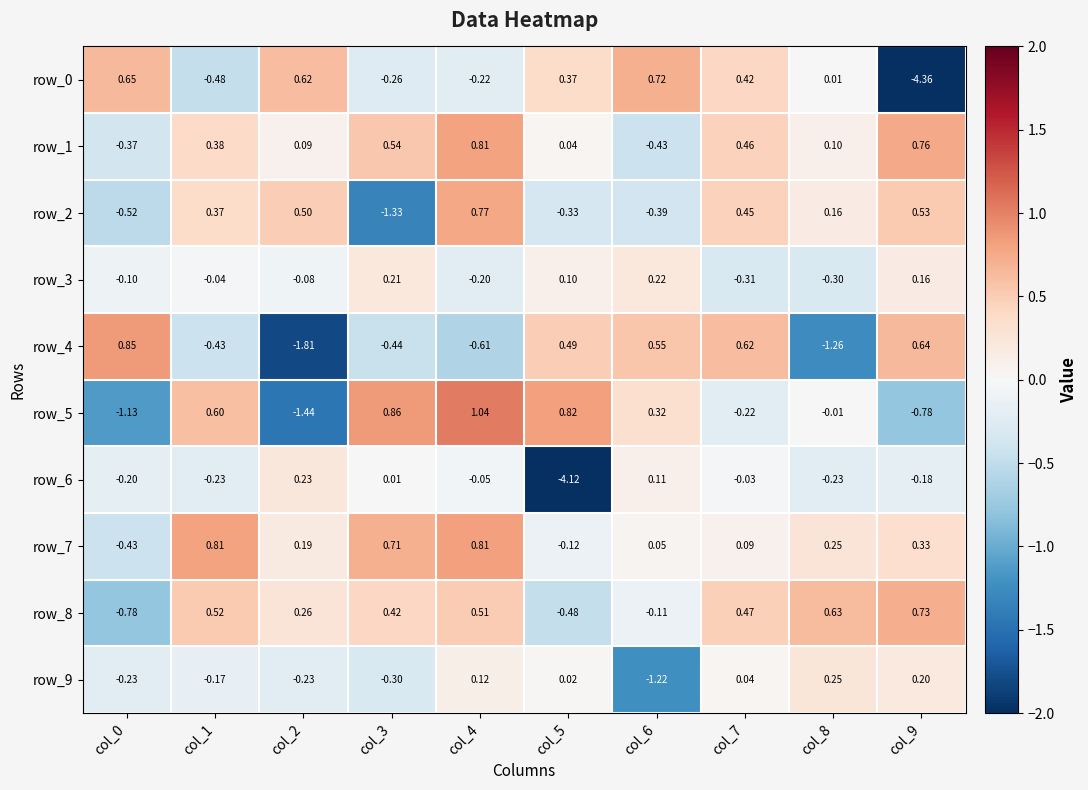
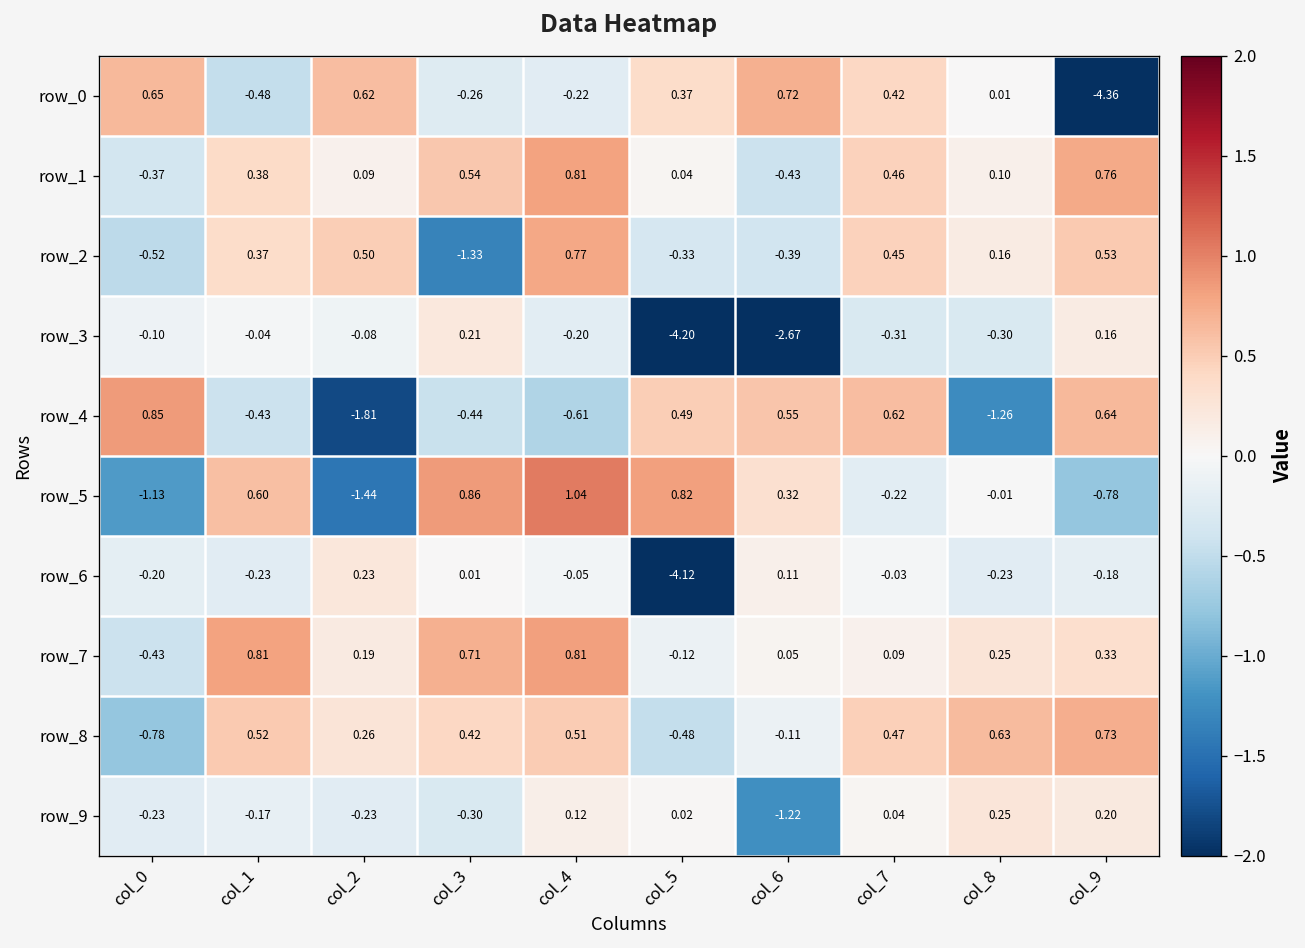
  {
    "row_0": {
      "col_0": 0.65,
      "col_1": -0.48,
      "col_2": 0.62,
      "col_3": -0.26,
      "col_4": -0.22,
      "col_5": 0.37,
      "col_6": 0.72,
      "col_7": 0.42,
      "col_8": 0.01,
      "col_9": -4.36
    },
    "row_1": {
      "col_0": -0.37,
      "col_1": 0.38,
      "col_2": 0.09,
      "col_3": 0.54,
      "col_4": 0.81,
      "col_5": 0.04,
      "col_6": -0.43,
      "col_7": 0.46,
      "col_8": 0.10,
      "col_9": 0.76
    },
    "row_2": {
      "col_0": -0.52,
      "col_1": 0.37,
      "col_2": 0.50,
      "col_3": -1.33,
      "col_4": 0.77,
      "col_5": -0.33,
      "col_6": -0.39,
      "col_7": 0.45,
      "col_8": 0.16,
      "col_9": 0.53
    },
    "row_3": {
      "col_0": -0.10,
      "col_1": -0.04,
      "col_2": -0.08,
      "col_3": 0.21,
      "col_4": -0.20,
-     "col_5": 0.10,
-     "col_6": 0.22,
+     "col_5": -4.20,
+     "col_6": -2.67,
      "col_7": -0.31,
      "col_8": -0.30,
      "col_9": 0.16
    },
    "row_4": {
      "col_0": 0.85,
      "col_1": -0.43,
      "col_2": -1.81,
      "col_3": -0.44,
      "col_4": -0.61,
      "col_5": 0.49,
      "col_6": 0.55,
      "col_7": 0.62,
      "col_8": -1.26,
      "col_9": 0.64
    },
    "row_5": {
      "col_0": -1.13,
      "col_1": 0.60,
      "col_2": -1.44,
      "col_3": 0.86,
      "col_4": 1.04,
      "col_5": 0.82,
      "col_6": 0.32,
      "col_7": -0.22,
      "col_8": -0.01,
      "col_9": -0.78
    },
    "row_6": {
      "col_0": -0.20,
      "col_1": -0.23,
      "col_2": 0.23,
      "col_3": 0.01,
      "col_4": -0.05,
      "col_5": -4.12,
      "col_6": 0.11,
      "col_7": -0.03,
      "col_8": -0.23,
      "col_9": -0.18
    },
    "row_7": {
      "col_0": -0.43,
      "col_1": 0.81,
      "col_2": 0.19,
      "col_3": 0.71,
      "col_4": 0.81,
      "col_5": -0.12,
      "col_6": 0.05,
      "col_7": 0.09,
      "col_8": 0.25,
      "col_9": 0.33
    },
    "row_8": {
      "col_0": -0.78,
      "col_1": 0.52,
      "col_2": 0.26,
      "col_3": 0.42,
      "col_4": 0.51,
      "col_5": -0.48,
      "col_6": -0.11,
      "col_7": 0.47,
      "col_8": 0.63,
      "col_9": 0.73
    },
    "row_9": {
      "col_0": -0.23,
      "col_1": -0.17,
      "col_2": -0.23,
      "col_3": -0.30,
      "col_4": 0.12,
      "col_5": 0.02,
      "col_6": -1.22,
      "col_7": 0.04,
      "col_8": 0.25,
      "col_9": 0.20
    }
  }
